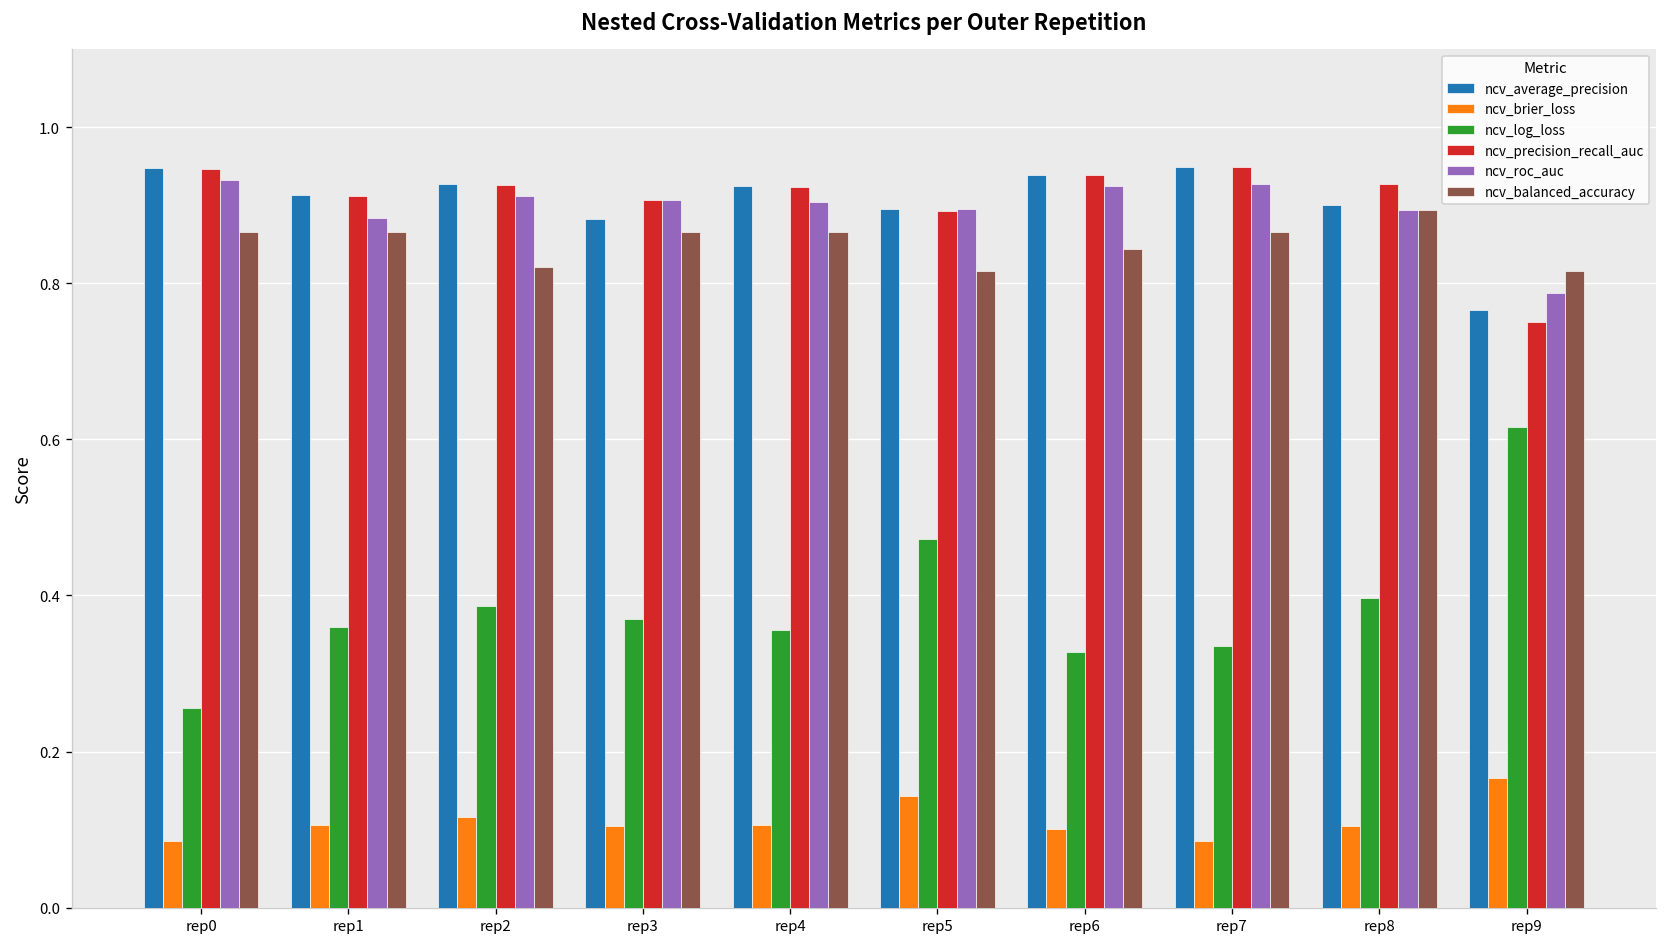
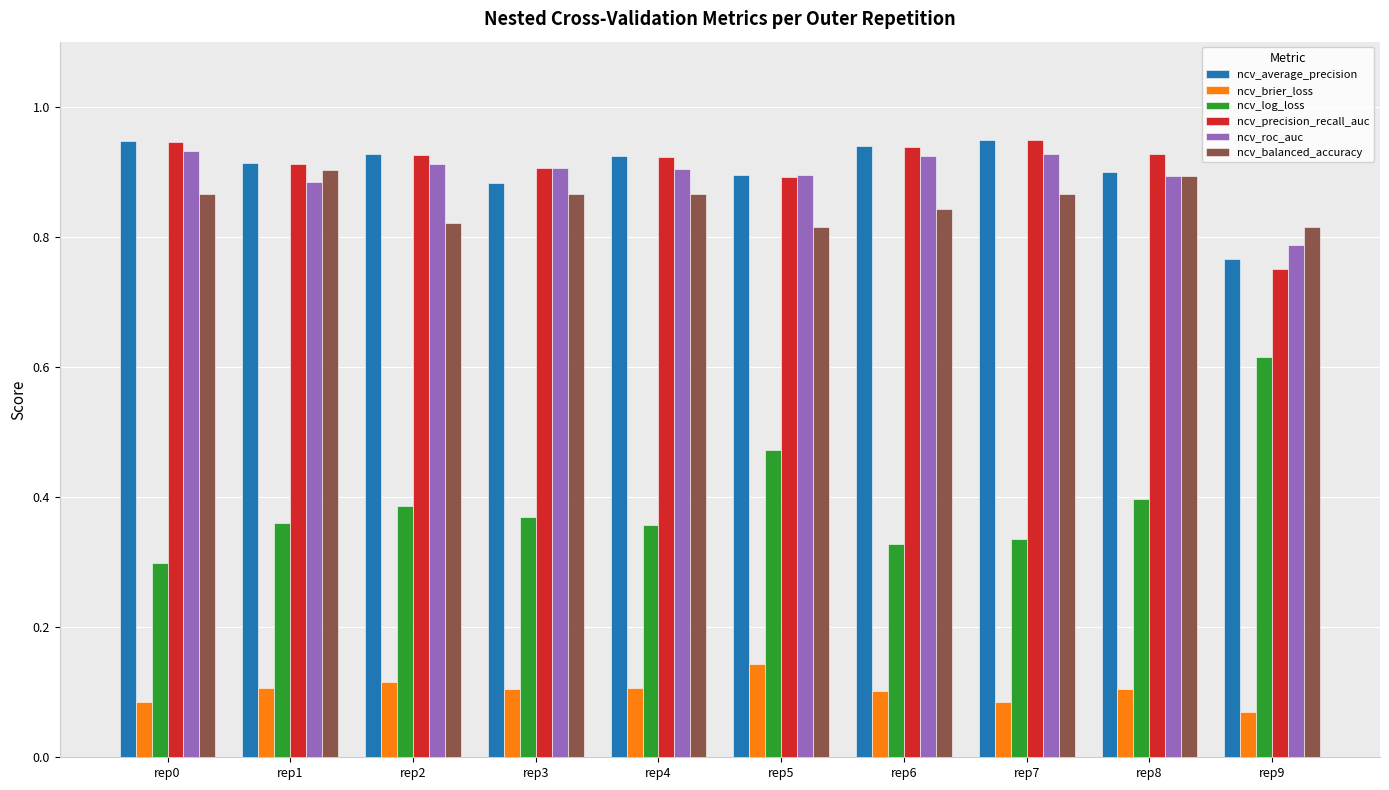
  {
    "ncv_average_precision": {
      "rep0": 0.95,
      "rep1": 0.91,
      "rep2": 0.93,
      "rep3": 0.88,
      "rep4": 0.92,
      "rep5": 0.89,
      "rep6": 0.94,
      "rep7": 0.95,
      "rep8": 0.90,
      "rep9": 0.77
    },
    "ncv_brier_loss": {
      "rep0": 0.09,
      "rep1": 0.11,
      "rep2": 0.12,
      "rep3": 0.11,
      "rep4": 0.11,
      "rep5": 0.14,
      "rep6": 0.10,
      "rep7": 0.09,
      "rep8": 0.10,
-     "rep9": 0.17
+     "rep9": 0.07
    },
    "ncv_log_loss": {
-     "rep0": 0.26,
+     "rep0": 0.30,
      "rep1": 0.36,
      "rep2": 0.39,
      "rep3": 0.37,
      "rep4": 0.36,
      "rep5": 0.47,
      "rep6": 0.33,
      "rep7": 0.34,
      "rep8": 0.40,
      "rep9": 0.62
    },
    "ncv_precision_recall_auc": {
      "rep0": 0.95,
      "rep1": 0.91,
      "rep2": 0.93,
      "rep3": 0.91,
      "rep4": 0.92,
      "rep5": 0.89,
      "rep6": 0.94,
      "rep7": 0.95,
      "rep8": 0.93,
      "rep9": 0.75
    },
    "ncv_roc_auc": {
      "rep0": 0.93,
      "rep1": 0.88,
      "rep2": 0.91,
      "rep3": 0.91,
      "rep4": 0.90,
      "rep5": 0.89,
      "rep6": 0.92,
      "rep7": 0.93,
      "rep8": 0.89,
      "rep9": 0.79
    },
    "ncv_balanced_accuracy": {
      "rep0": 0.87,
-     "rep1": 0.87,
+     "rep1": 0.90,
      "rep2": 0.82,
      "rep3": 0.87,
      "rep4": 0.87,
      "rep5": 0.82,
      "rep6": 0.84,
      "rep7": 0.87,
      "rep8": 0.89,
      "rep9": 0.82
    }
  }
